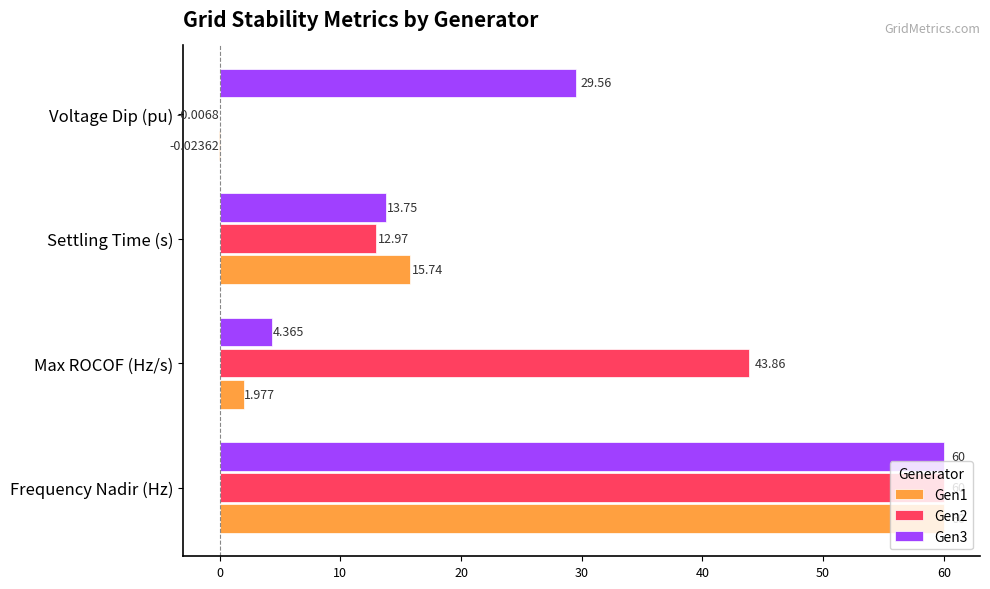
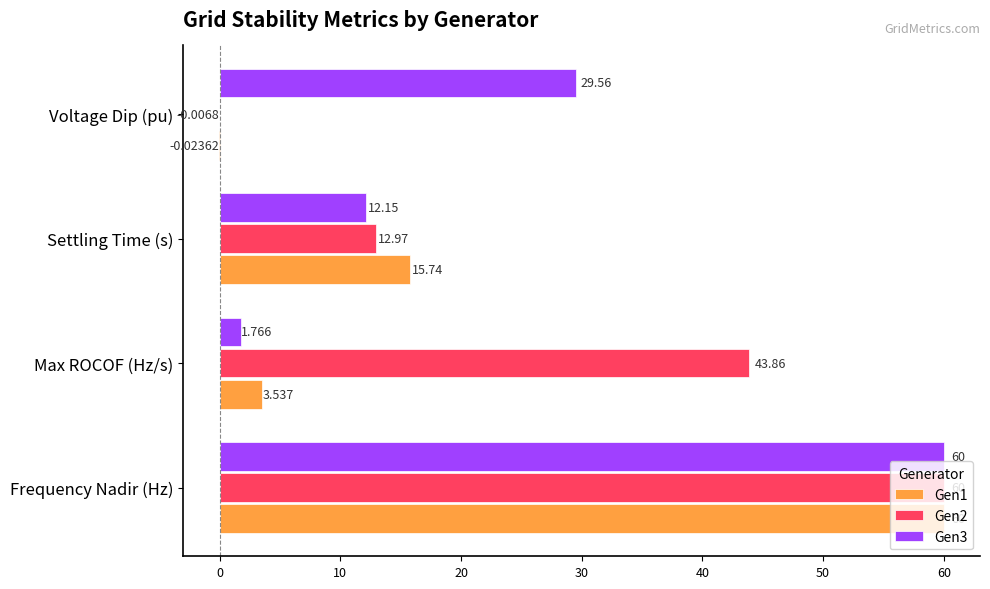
  {
    "Gen1": {
      "Voltage Dip (pu)": -0.02362,
      "Settling Time (s)": 15.74,
-     "Max ROCOF (Hz/s)": 1.977
+     "Max ROCOF (Hz/s)": 3.537
    },
    "Gen2": {
      "Voltage Dip (pu)": -0.0068,
      "Settling Time (s)": 12.97,
      "Max ROCOF (Hz/s)": 43.86
    },
    "Gen3": {
      "Voltage Dip (pu)": 29.56,
-     "Settling Time (s)": 13.75,
-     "Max ROCOF (Hz/s)": 4.365
+     "Settling Time (s)": 12.15,
+     "Max ROCOF (Hz/s)": 1.766
    }
  }
